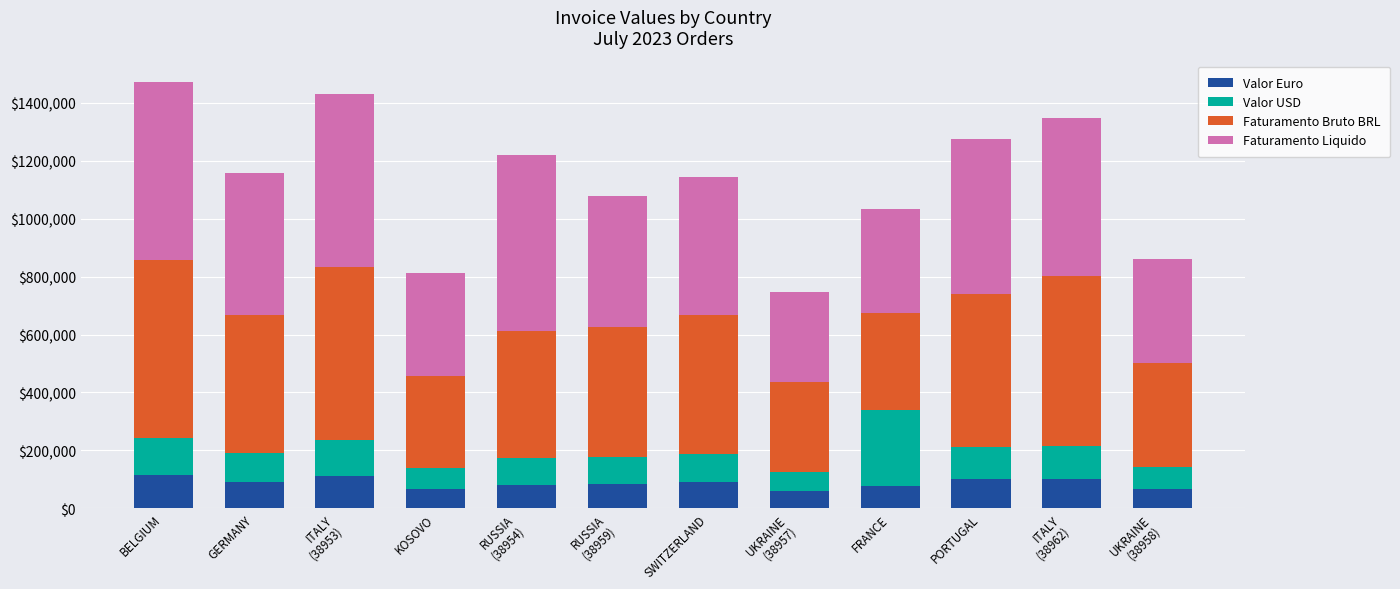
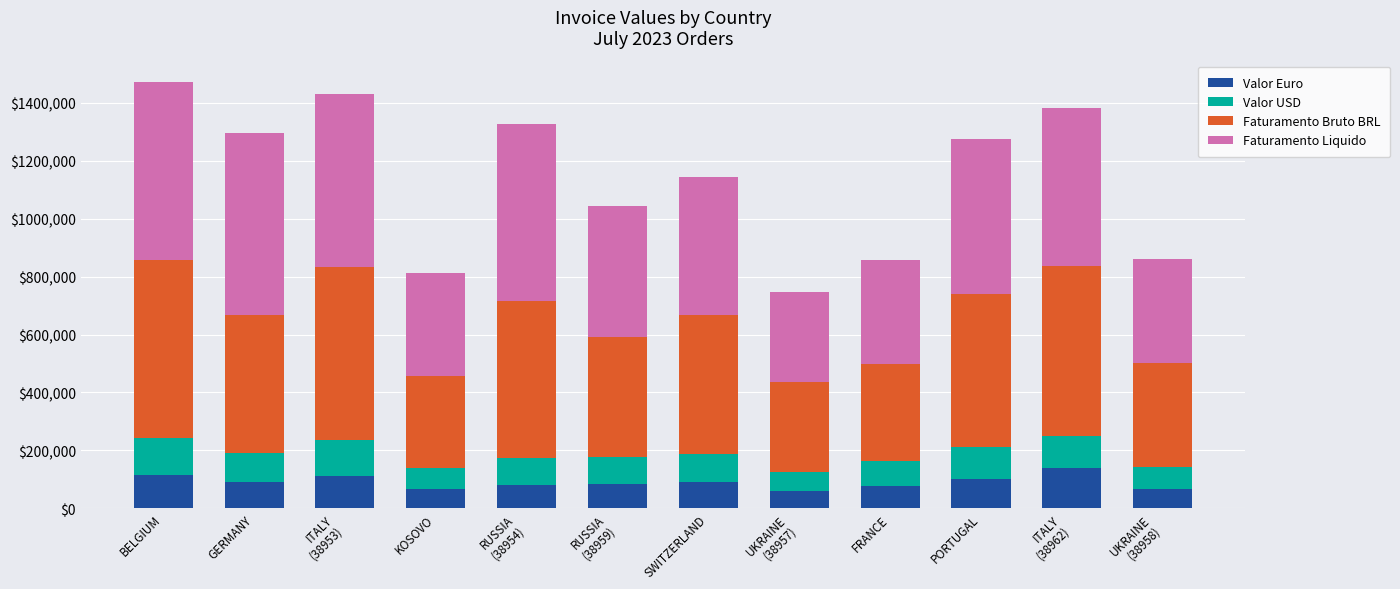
  {
    "Valor Euro": {
      "BELGIUM": "$120,000",
      "GERMANY": "$90,000",
      "ITALY (38953)": "$110,000",
      "KOSOVO": "$70,000",
      "RUSSIA (38954)": "$80,000",
      "RUSSIA (38959)": "$80,000",
      "SWITZERLAND": "$90,000",
      "UKRAINE (38957)": "$60,000",
      "FRANCE": "$80,000",
      "PORTUGAL": "$100,000",
-     "ITALY (38962)": "$100,000",
+     "ITALY (38962)": "$140,000",
      "UKRAINE (38958)": "$70,000"
    },
    "Valor USD": {
      "BELGIUM": "$130,000",
      "GERMANY": "$100,000",
      "ITALY (38953)": "$120,000",
      "KOSOVO": "$70,000",
      "RUSSIA (38954)": "$90,000",
      "RUSSIA (38959)": "$90,000",
      "SWITZERLAND": "$100,000",
      "UKRAINE (38957)": "$70,000",
-     "FRANCE": "$260,000",
+     "FRANCE": "$90,000",
      "PORTUGAL": "$110,000",
      "ITALY (38962)": "$110,000",
      "UKRAINE (38958)": "$80,000"
    },
    "Faturamento Bruto BRL": {
      "BELGIUM": "$620,000",
      "GERMANY": "$480,000",
      "ITALY (38953)": "$600,000",
      "KOSOVO": "$320,000",
-     "RUSSIA (38954)": "$440,000",
-     "RUSSIA (38959)": "$450,000",
+     "RUSSIA (38954)": "$540,000",
+     "RUSSIA (38959)": "$410,000",
      "SWITZERLAND": "$480,000",
      "UKRAINE (38957)": "$310,000",
      "FRANCE": "$330,000",
      "PORTUGAL": "$530,000",
      "ITALY (38962)": "$590,000",
      "UKRAINE (38958)": "$360,000"
    },
    "Faturamento Liquido": {
      "BELGIUM": "$610,000",
-     "GERMANY": "$490,000",
+     "GERMANY": "$630,000",
      "ITALY (38953)": "$600,000",
      "KOSOVO": "$350,000",
      "RUSSIA (38954)": "$610,000",
      "RUSSIA (38959)": "$450,000",
      "SWITZERLAND": "$470,000",
      "UKRAINE (38957)": "$310,000",
      "FRANCE": "$360,000",
      "PORTUGAL": "$540,000",
      "ITALY (38962)": "$550,000",
      "UKRAINE (38958)": "$360,000"
    }
  }
